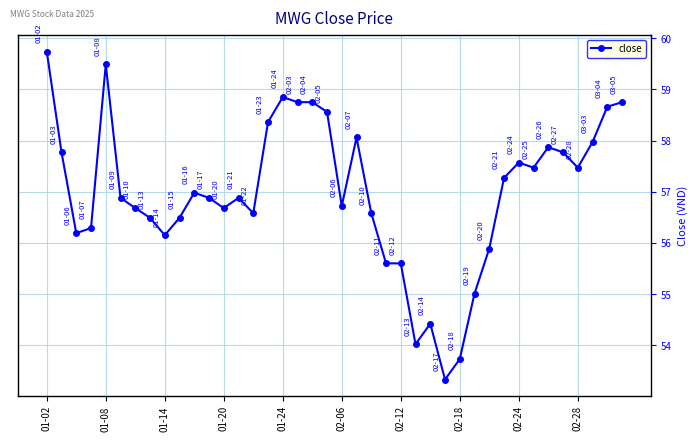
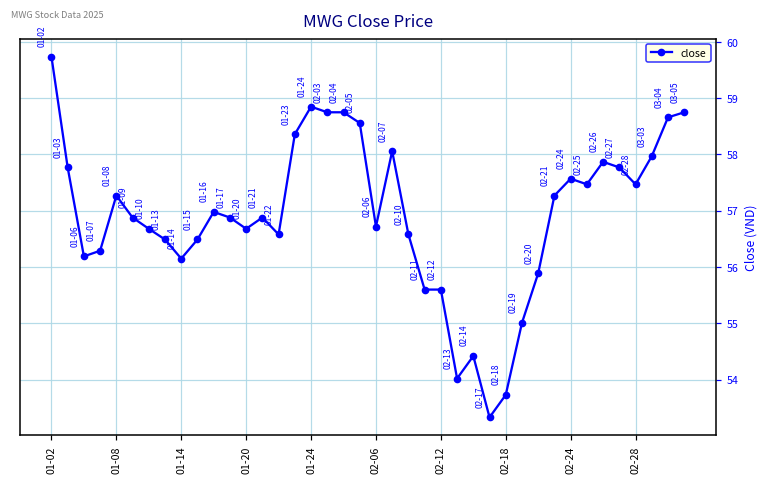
  {
-   "01-08": 59.5,
+   "01-08": 57.3,
    "01-14": 56.2,
    "01-20": 56.7,
    "02-12": 55.6,
    "02-28": 57.5
  }
